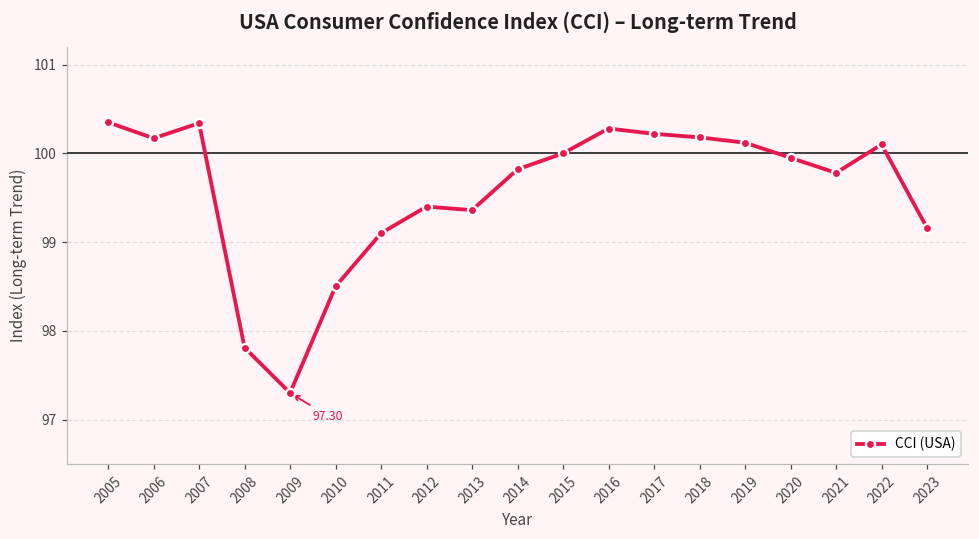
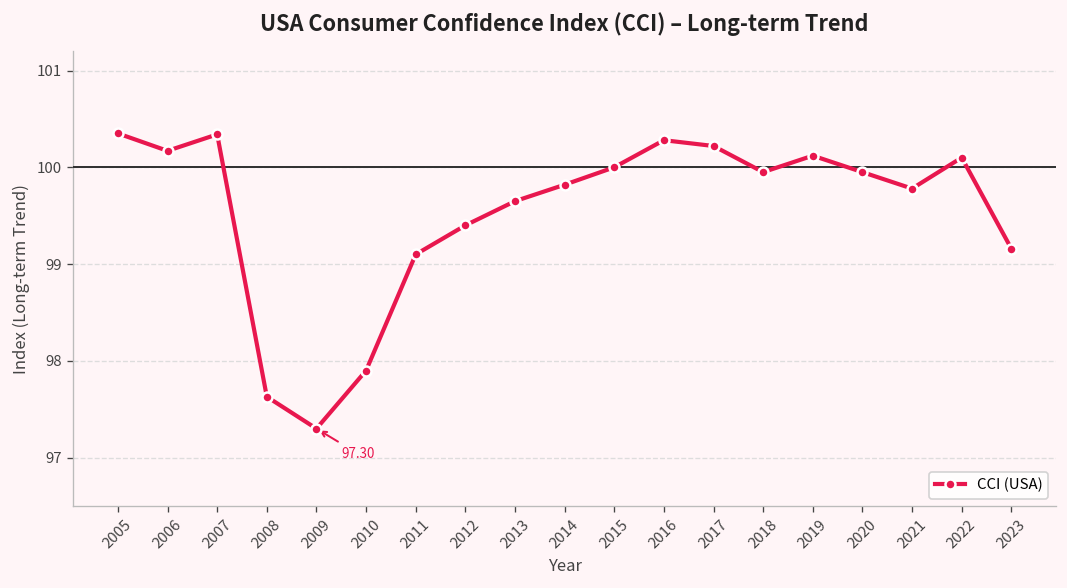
  {
    "2005": 100.4,
    "2006": 100.2,
    "2007": 100.3,
-   "2008": 97.8,
-   "2010": 98.5,
+   "2008": 97.6,
+   "2010": 97.9,
    "2011": 99.1,
    "2012": 99.4,
-   "2013": 99.4,
+   "2013": 99.7,
    "2014": 99.8,
    "2015": 100.0,
    "2016": 100.3,
    "2017": 100.2,
-   "2018": 100.2,
+   "2018": 100.0,
    "2019": 100.1,
    "2020": 100.0,
    "2021": 99.8,
    "2022": 100.1,
    "2023": 99.2
  }
